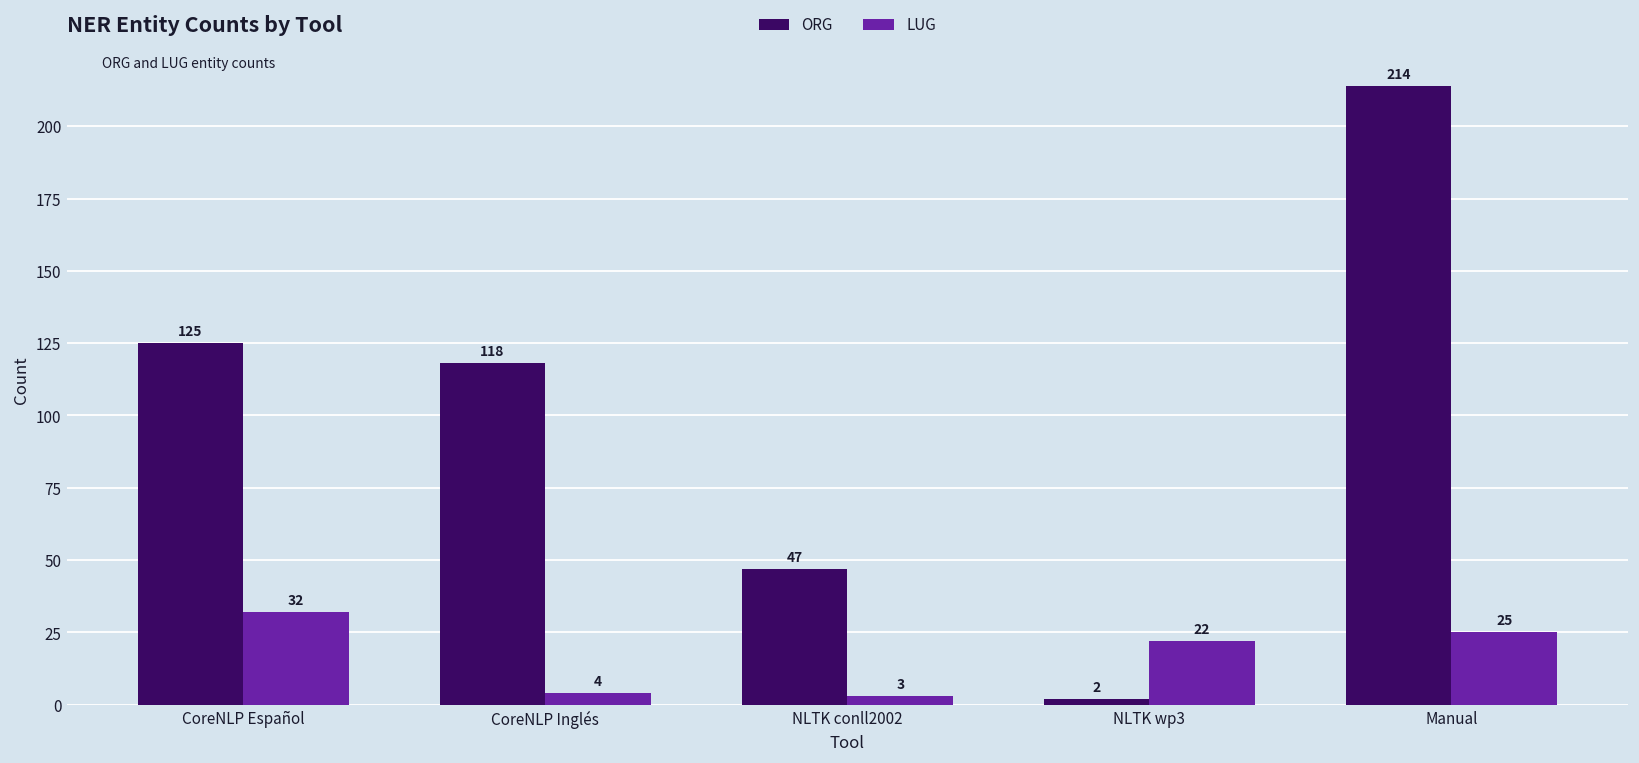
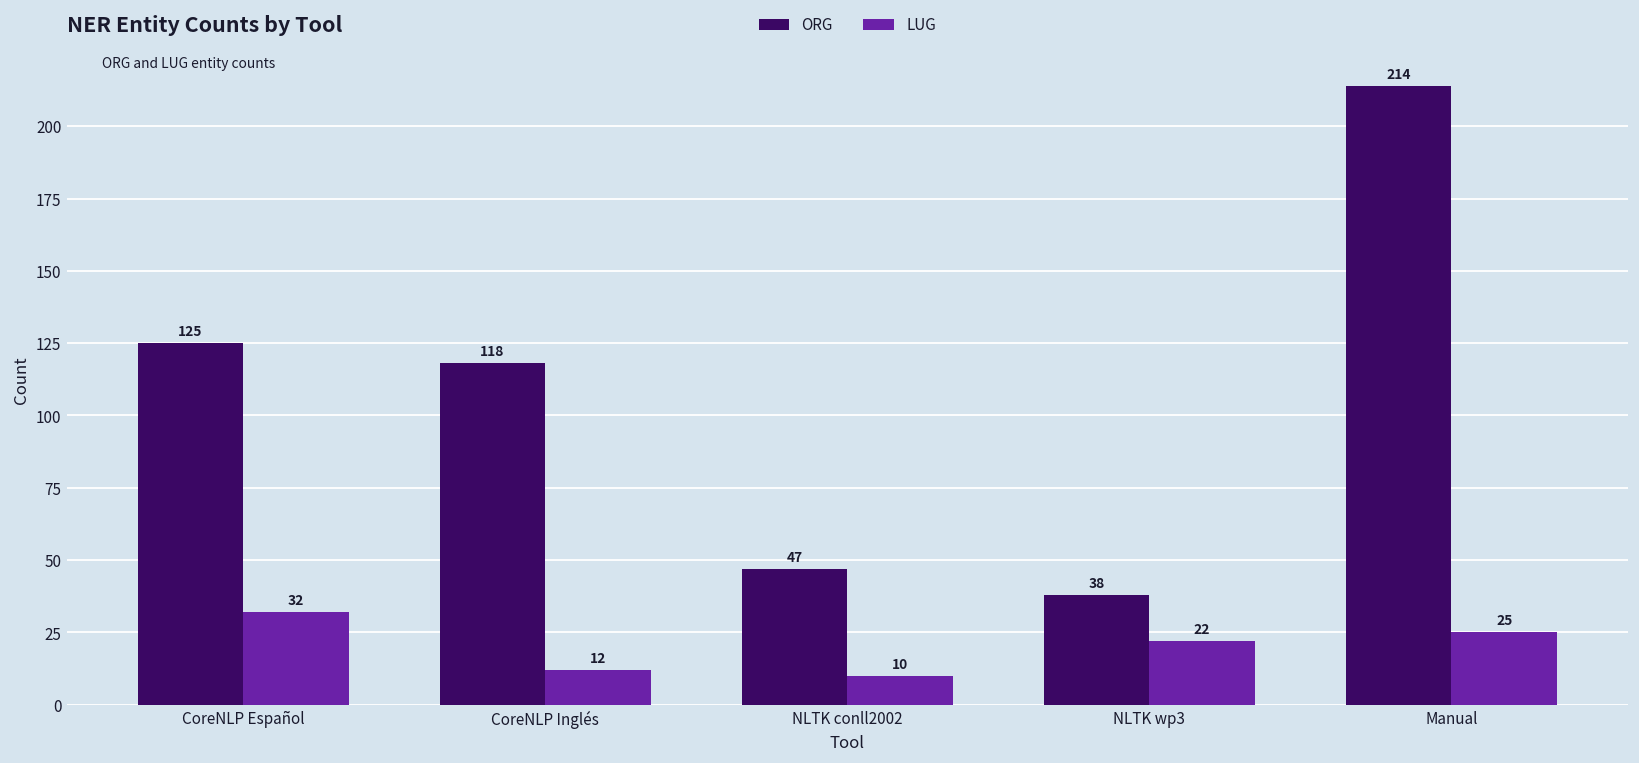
  {
    "ORG": {
      "CoreNLP Español": 125,
      "CoreNLP Inglés": 118,
      "NLTK conll2002": 47,
-     "NLTK wp3": 2,
+     "NLTK wp3": 38,
      "Manual": 214
    },
    "LUG": {
      "CoreNLP Español": 32,
-     "CoreNLP Inglés": 4,
-     "NLTK conll2002": 3,
+     "CoreNLP Inglés": 12,
+     "NLTK conll2002": 10,
      "NLTK wp3": 22,
      "Manual": 25
    }
  }
